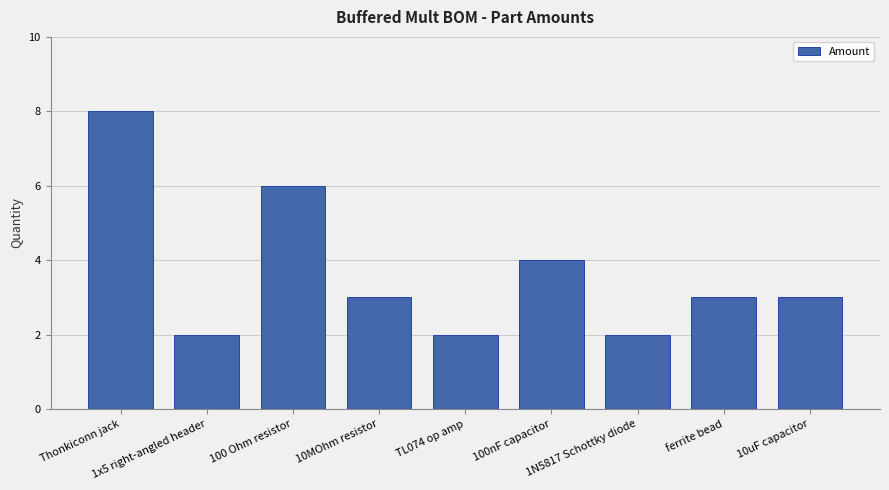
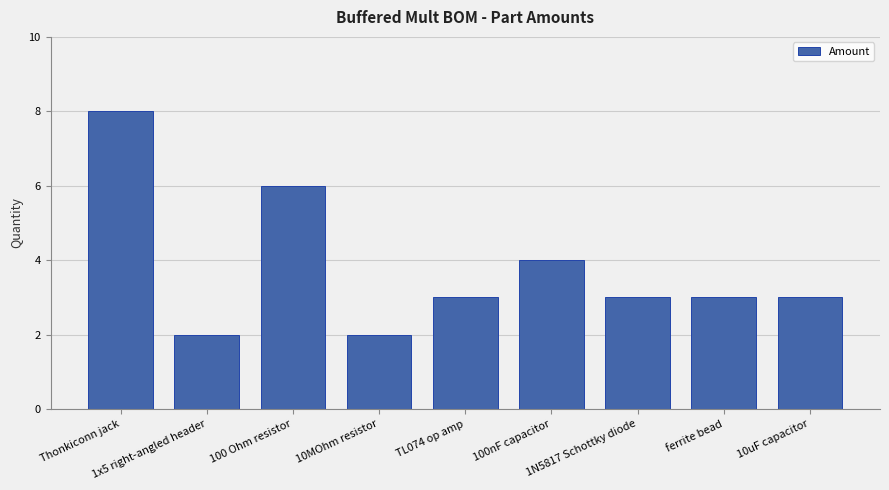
  {
    "Thonkiconn jack": 8,
    "1x5 right-angled header": 2,
    "100 Ohm resistor": 6,
-   "10MOhm resistor": 3,
-   "TL074 op amp": 2,
+   "10MOhm resistor": 2,
+   "TL074 op amp": 3,
    "100nF capacitor": 4,
-   "1N5817 Schottky diode": 2,
+   "1N5817 Schottky diode": 3,
    "ferrite bead": 3,
    "10uF capacitor": 3
  }
